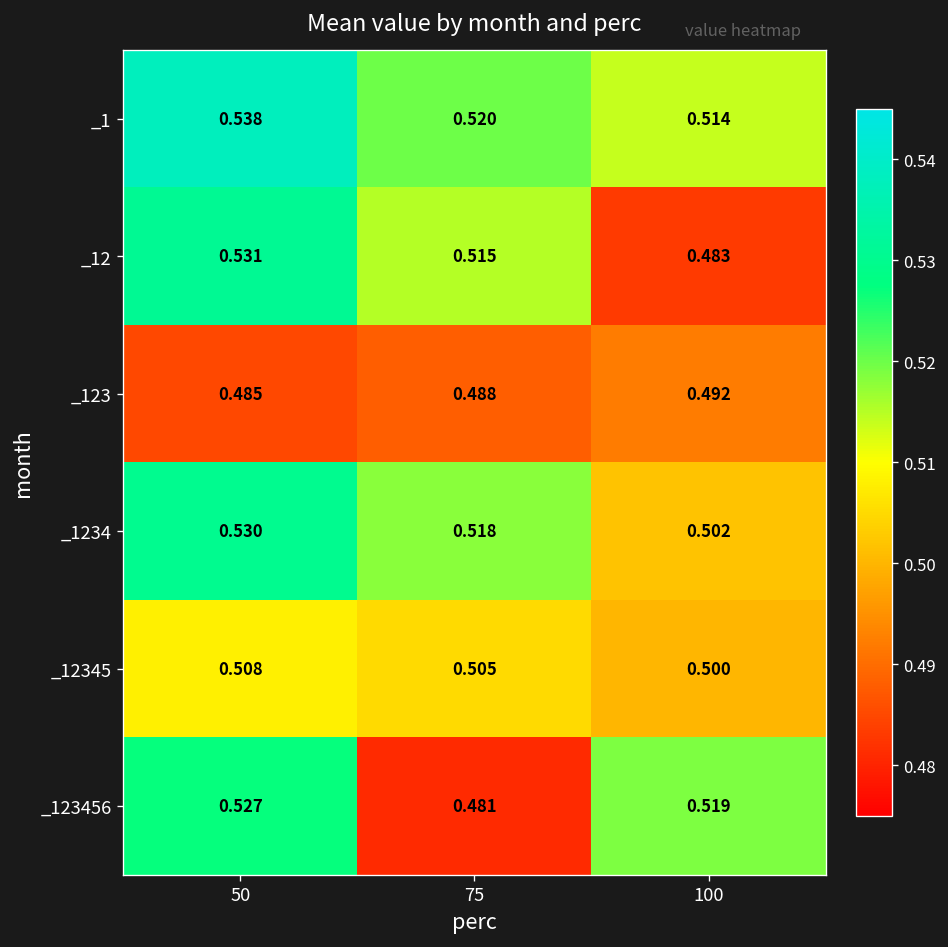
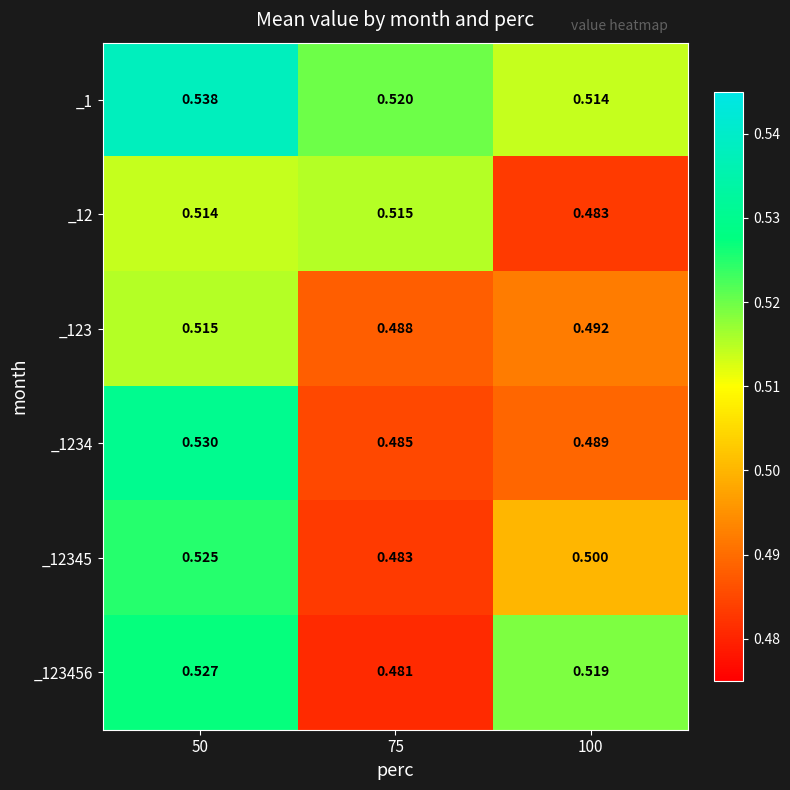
  {
    "_1": {
      "50": 0.538,
      "75": 0.520,
      "100": 0.514
    },
    "_12": {
-     "50": 0.531,
+     "50": 0.514,
      "75": 0.515,
      "100": 0.483
    },
    "_123": {
-     "50": 0.485,
+     "50": 0.515,
      "75": 0.488,
      "100": 0.492
    },
    "_1234": {
      "50": 0.530,
-     "75": 0.518,
-     "100": 0.502
+     "75": 0.485,
+     "100": 0.489
    },
    "_12345": {
-     "50": 0.508,
-     "75": 0.505,
+     "50": 0.525,
+     "75": 0.483,
      "100": 0.500
    },
    "_123456": {
      "50": 0.527,
      "75": 0.481,
      "100": 0.519
    }
  }
